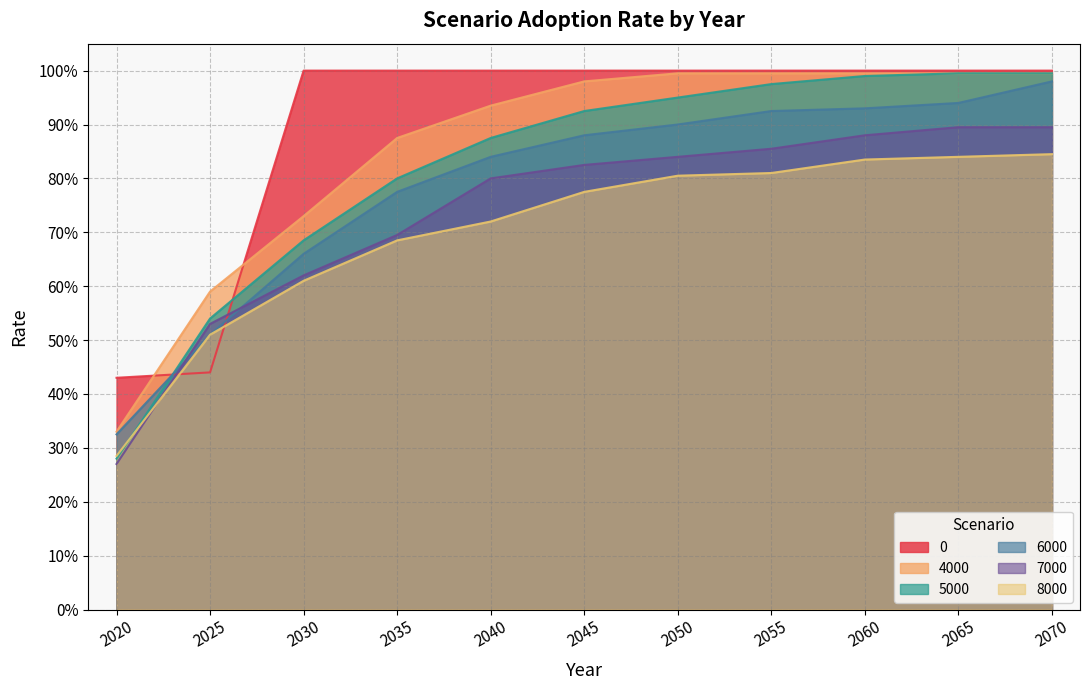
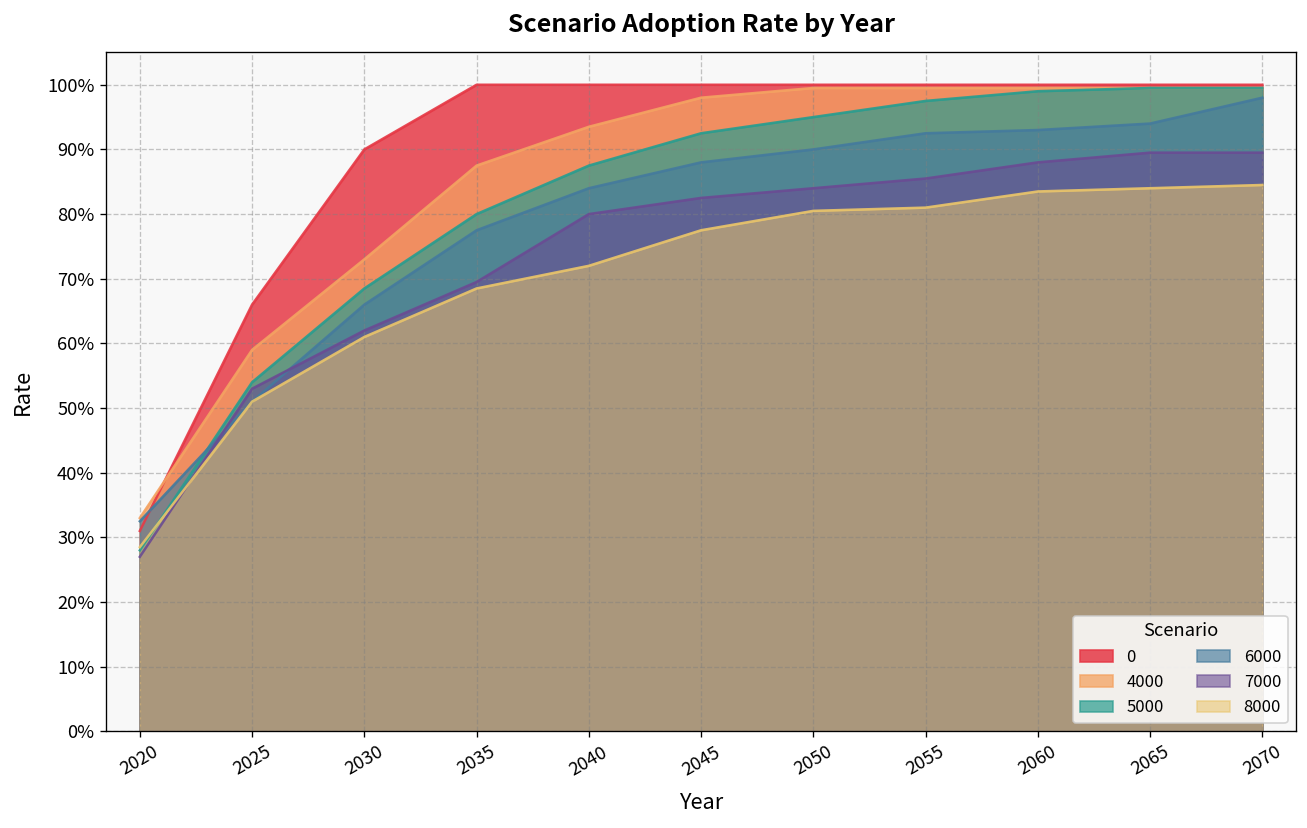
  {
    "0": {
-     "2020": "43%",
-     "2025": "44%",
-     "2030": "100%",
+     "2020": "31%",
+     "2025": "66%",
+     "2030": "90%",
      "2035": "100%",
      "2040": "100%",
      "2045": "100%",
      "2050": "100%",
      "2055": "100%",
      "2060": "100%",
      "2065": "100%",
      "2070": "100%"
    }
  }
